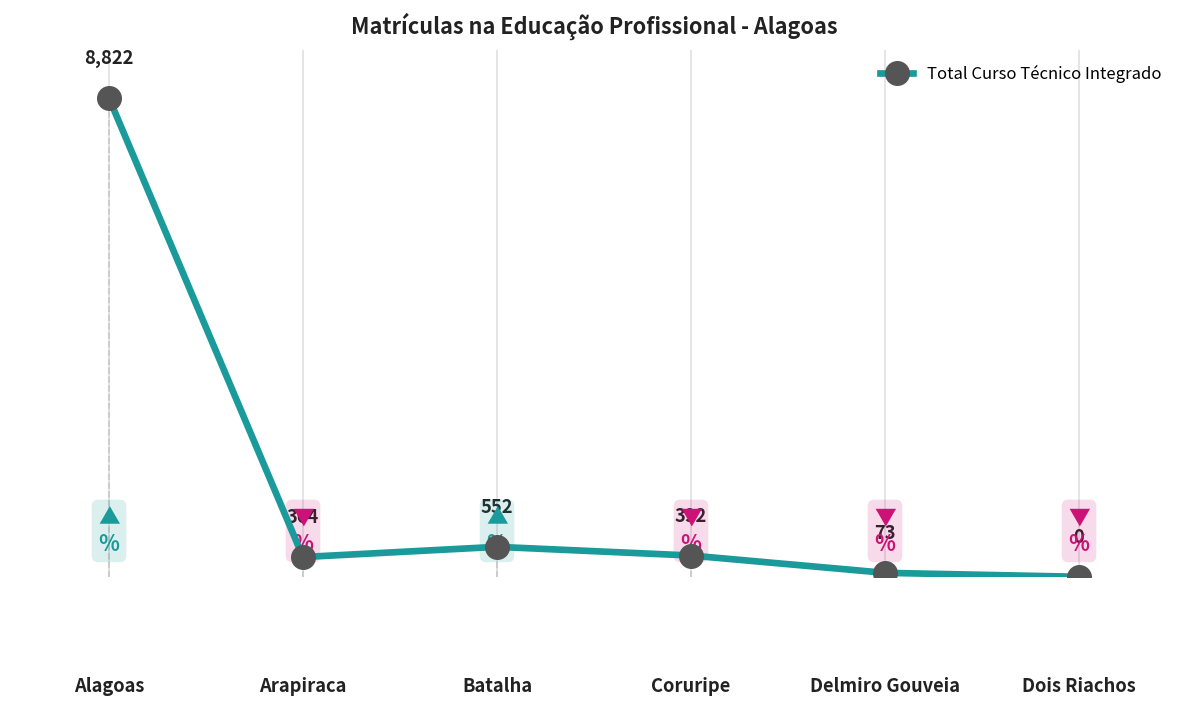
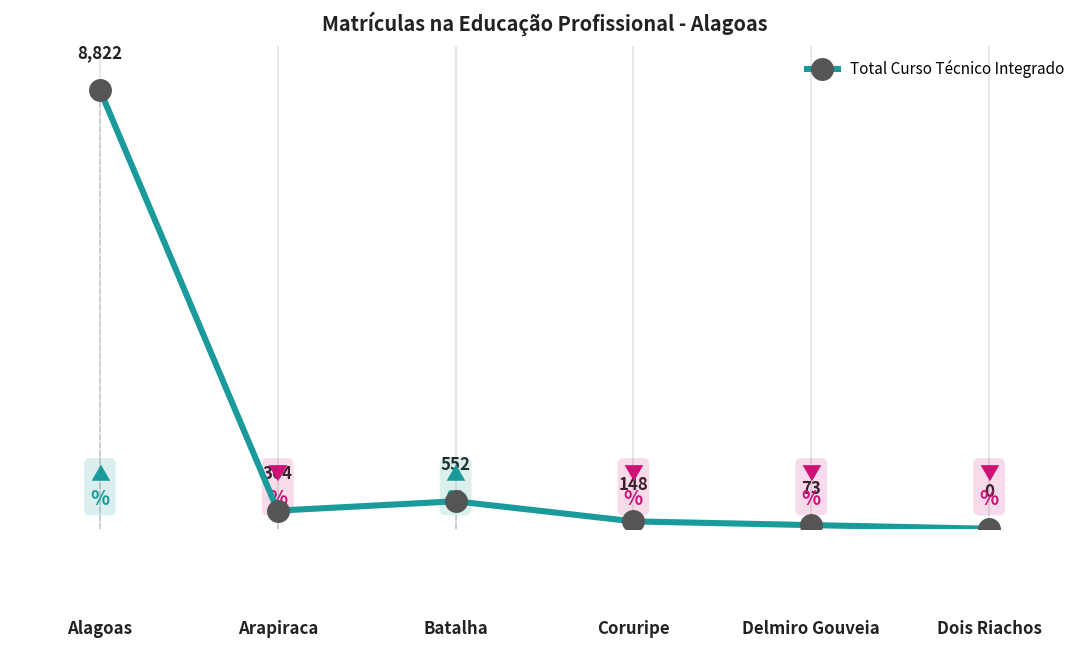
  {
    "Total Curso Técnico Integrado": {
-     "Coruripe": 392
+     "Coruripe": 148
    }
  }
